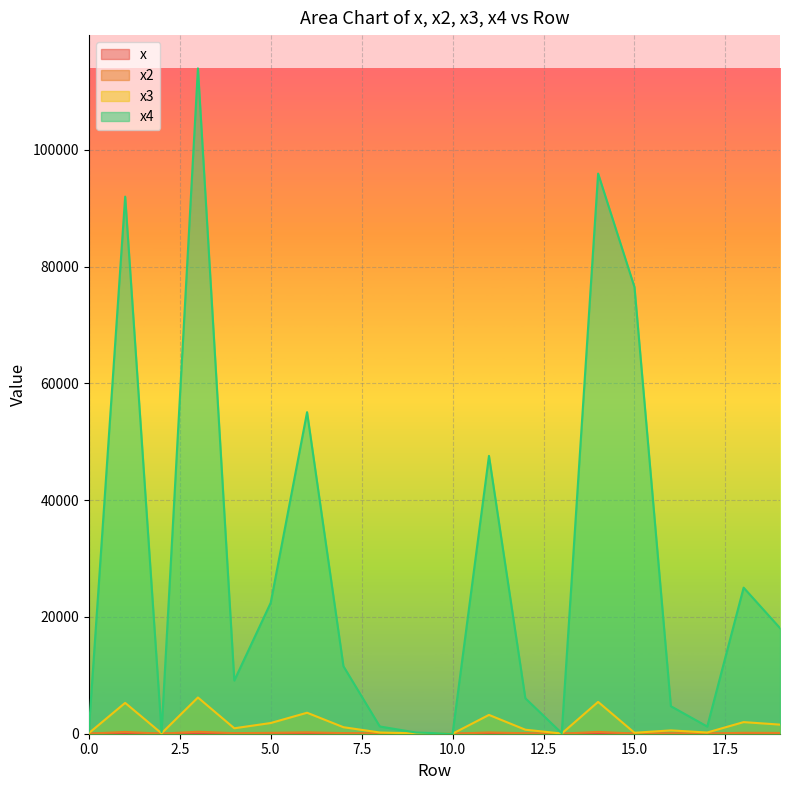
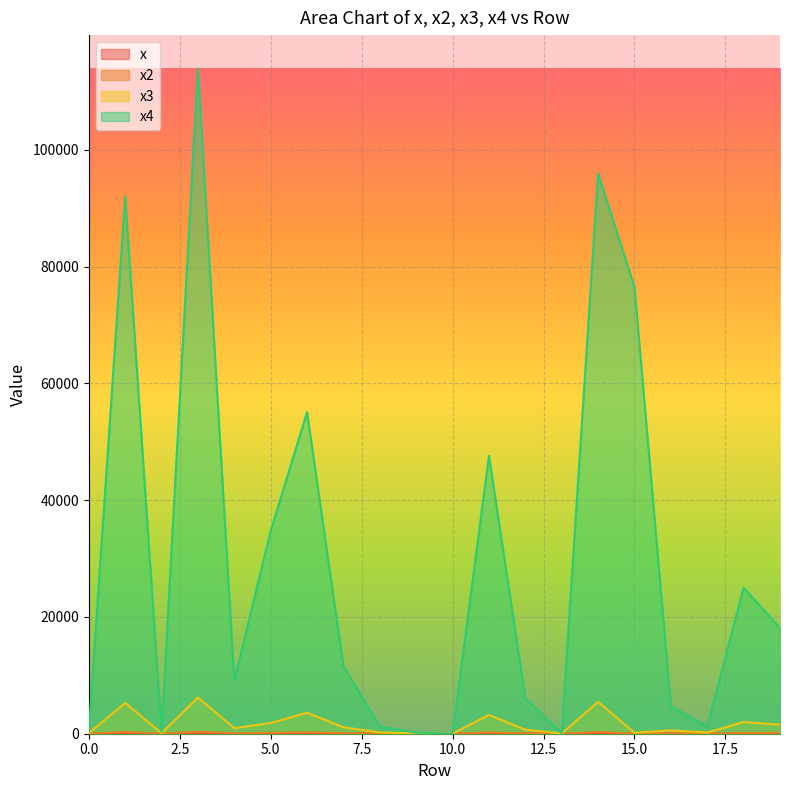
  {
    "x4": {
-     "5.0": 22000,
+     "5.0": 35000,
      "15.0": 76000
    }
  }
